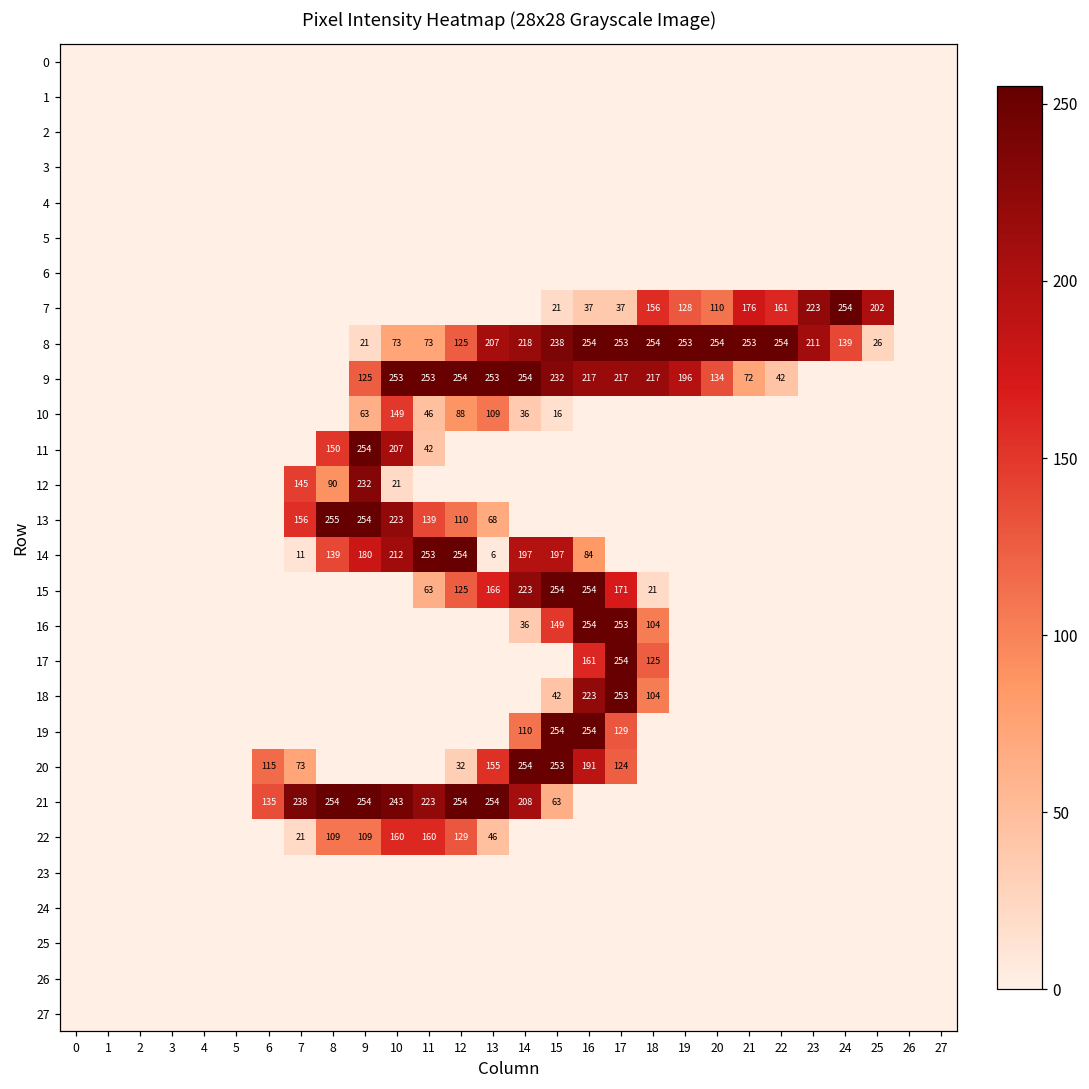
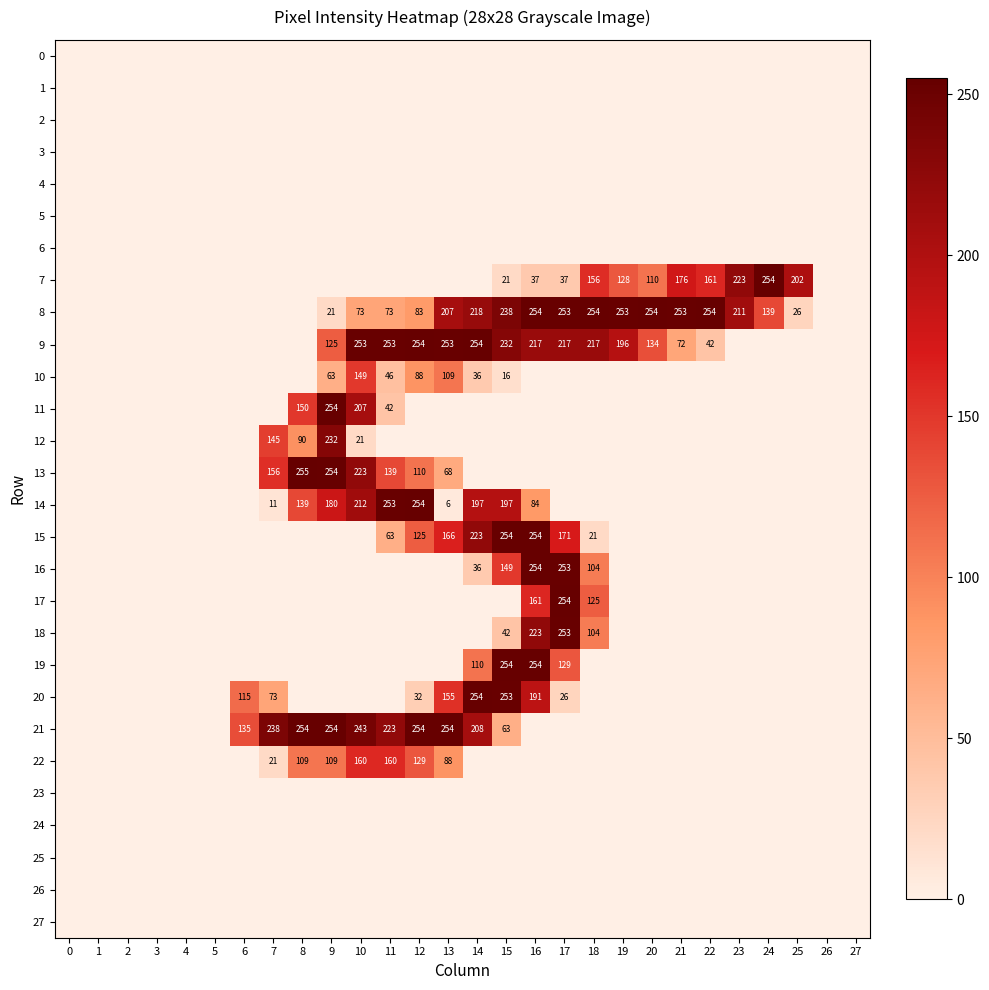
  {
    "7": {
      "15": 21,
      "16": 37,
      "17": 37,
      "18": 156,
      "19": 128,
      "20": 110,
      "21": 176,
      "22": 161,
      "23": 223,
      "24": 254,
      "25": 202
    },
    "8": {
      "9": 21,
      "10": 73,
      "11": 73,
-     "12": 125,
+     "12": 83,
      "13": 207,
      "14": 218,
      "15": 238,
      "16": 254,
      "17": 253,
      "18": 254,
      "19": 253,
      "20": 254,
      "21": 253,
      "22": 254,
      "23": 211,
      "24": 139,
      "25": 26
    },
    "9": {
      "9": 125,
      "10": 253,
      "11": 253,
      "12": 254,
      "13": 253,
      "14": 254,
      "15": 232,
      "16": 217,
      "17": 217,
      "18": 217,
      "19": 196,
      "20": 134,
      "21": 72,
      "22": 42
    },
    "10": {
      "9": 63,
      "10": 149,
      "11": 46,
      "12": 88,
      "13": 109,
      "14": 36,
      "15": 16
    },
    "11": {
      "8": 150,
      "9": 254,
      "10": 207,
      "11": 42
    },
    "12": {
      "7": 145,
      "8": 90,
      "9": 232,
      "10": 21
    },
    "13": {
      "7": 156,
      "8": 255,
      "9": 254,
      "10": 223,
      "11": 139,
      "12": 110,
      "13": 68
    },
    "14": {
      "7": 11,
      "8": 139,
      "9": 180,
      "10": 212,
      "11": 253,
      "12": 254,
      "13": 6,
      "14": 197,
      "15": 197,
      "16": 84
    },
    "15": {
      "11": 63,
      "12": 125,
      "13": 166,
      "14": 223,
      "15": 254,
      "16": 254,
      "17": 171,
      "18": 21
    },
    "16": {
      "14": 36,
      "15": 149,
      "16": 254,
      "17": 253,
      "18": 104
    },
    "17": {
      "16": 161,
      "17": 254,
      "18": 125
    },
    "18": {
      "15": 42,
      "16": 223,
      "17": 253,
      "18": 104
    },
    "19": {
      "14": 110,
      "15": 254,
      "16": 254,
      "17": 129
    },
    "20": {
      "6": 115,
      "7": 73,
      "12": 32,
      "13": 155,
      "14": 254,
      "15": 253,
      "16": 191,
-     "17": 124
+     "17": 26
    },
    "21": {
      "6": 135,
      "7": 238,
      "8": 254,
      "9": 254,
      "10": 243,
      "11": 223,
      "12": 254,
      "13": 254,
      "14": 208,
      "15": 63
    },
    "22": {
      "7": 21,
      "8": 109,
      "9": 109,
      "10": 160,
      "11": 160,
      "12": 129,
-     "13": 46
+     "13": 88
    }
  }
